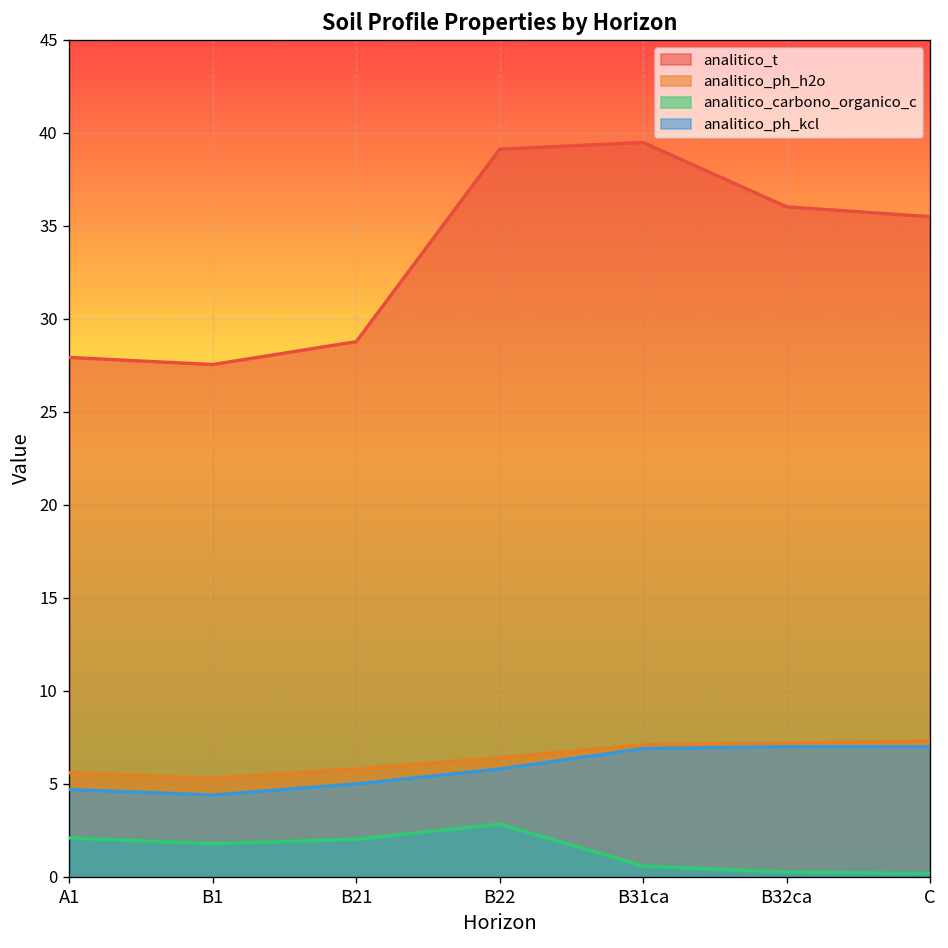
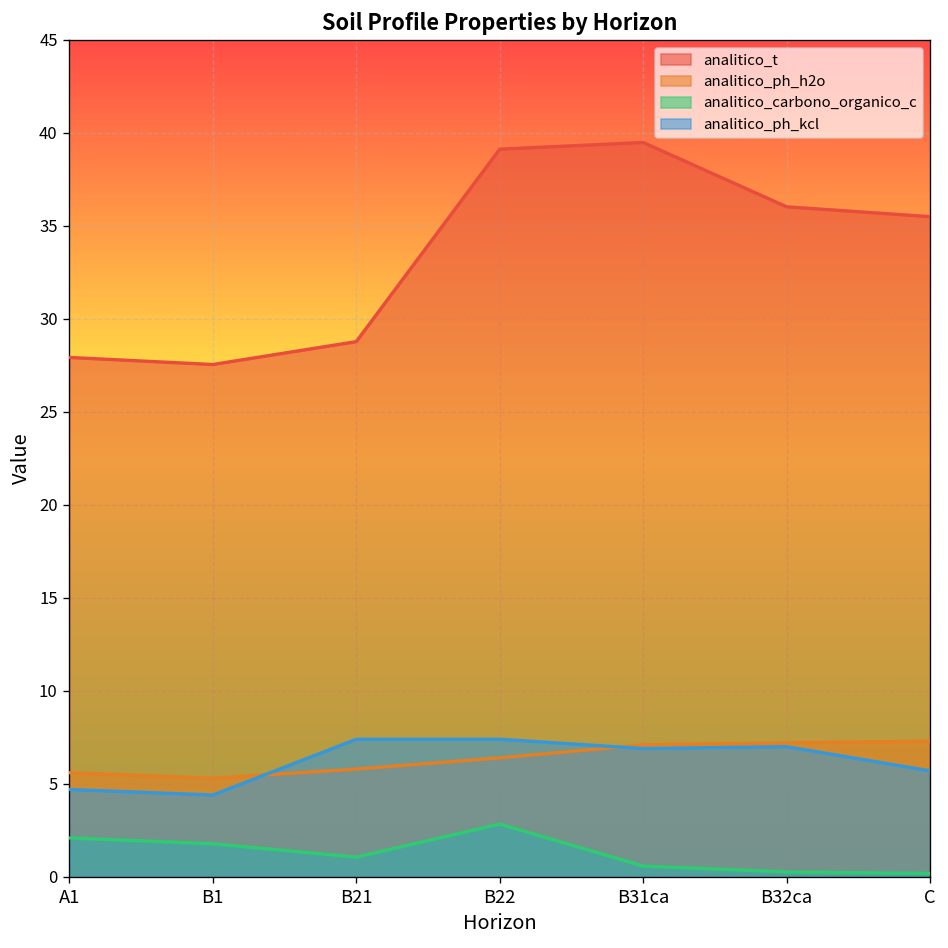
  {
    "analitico_carbono_organico_c": {
      "A1": 2.1,
      "B1": 1.8,
-     "B21": 2.0,
+     "B21": 1.1,
      "B22": 2.8,
      "B31ca": 0.6,
      "B32ca": 0.3,
      "C": 0.2
    },
    "analitico_ph_kcl": {
      "A1": 4.7,
      "B1": 4.4,
-     "B21": 5.0,
-     "B22": 5.8,
+     "B21": 7.4,
+     "B22": 7.4,
      "B31ca": 6.9,
      "B32ca": 7.0,
-     "C": 7.0
+     "C": 5.7
    }
  }
